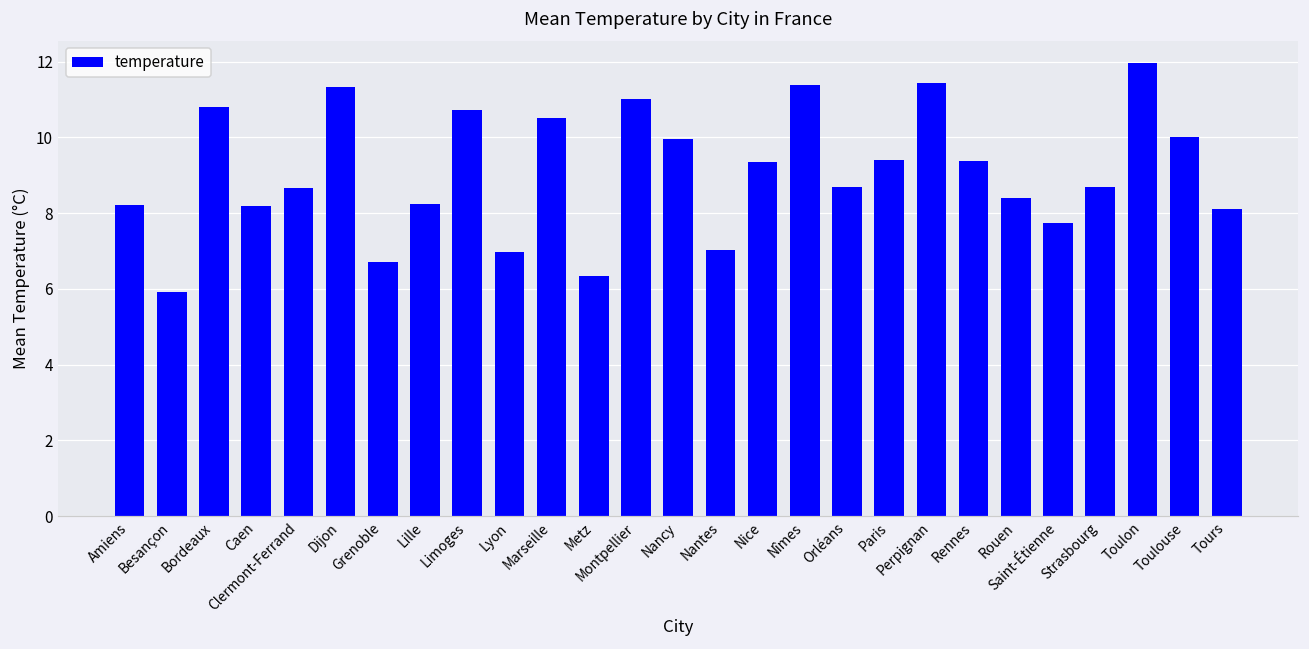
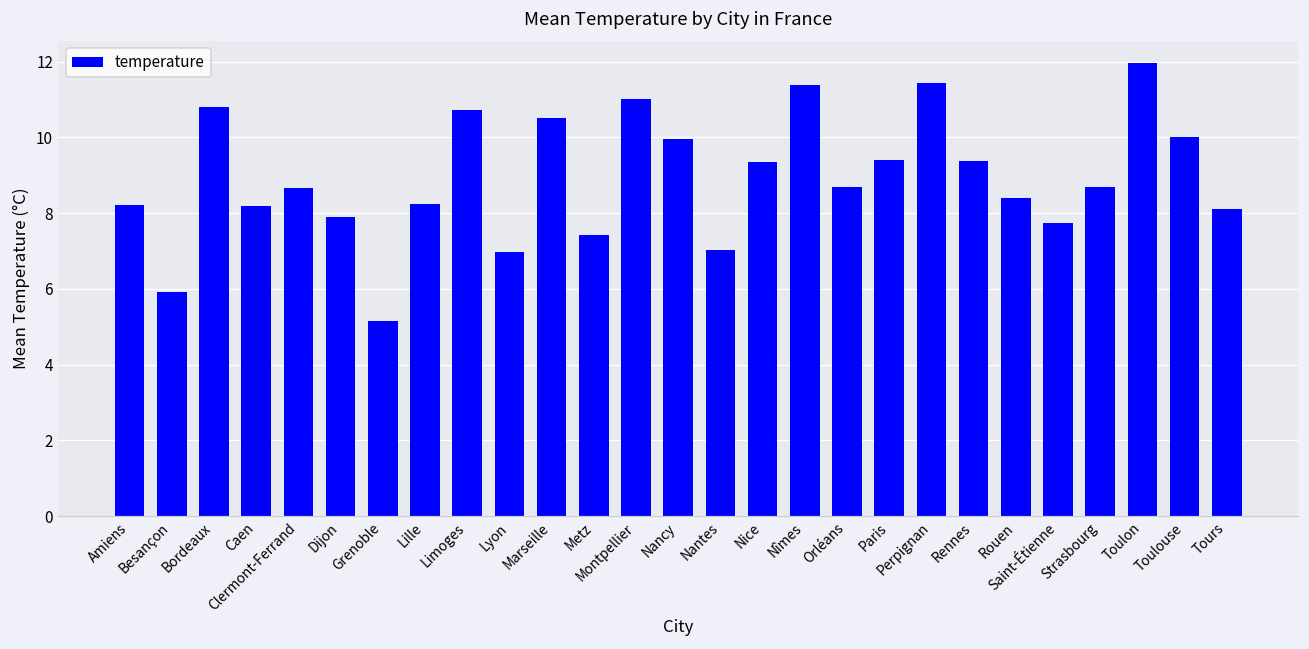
  {
    "Amiens": 8.2,
    "Besançon": 5.9,
    "Bordeaux": 10.8,
    "Caen": 8.2,
    "Clermont-Ferrand": 8.7,
-   "Dijon": 11.3,
-   "Grenoble": 6.7,
+   "Dijon": 7.9,
+   "Grenoble": 5.2,
    "Lille": 8.2,
    "Limoges": 10.7,
    "Lyon": 7.0,
    "Marseille": 10.5,
-   "Metz": 6.3,
+   "Metz": 7.4,
    "Montpellier": 11.0,
    "Nancy": 10.0,
    "Nantes": 7.0,
    "Nice": 9.4,
    "Nîmes": 11.4,
    "Orléans": 8.7,
    "Paris": 9.4,
    "Perpignan": 11.4,
    "Rennes": 9.4,
    "Rouen": 8.4,
    "Saint-Étienne": 7.8,
    "Strasbourg": 8.7,
    "Toulon": 12.0,
    "Toulouse": 10.0,
    "Tours": 8.1
  }
